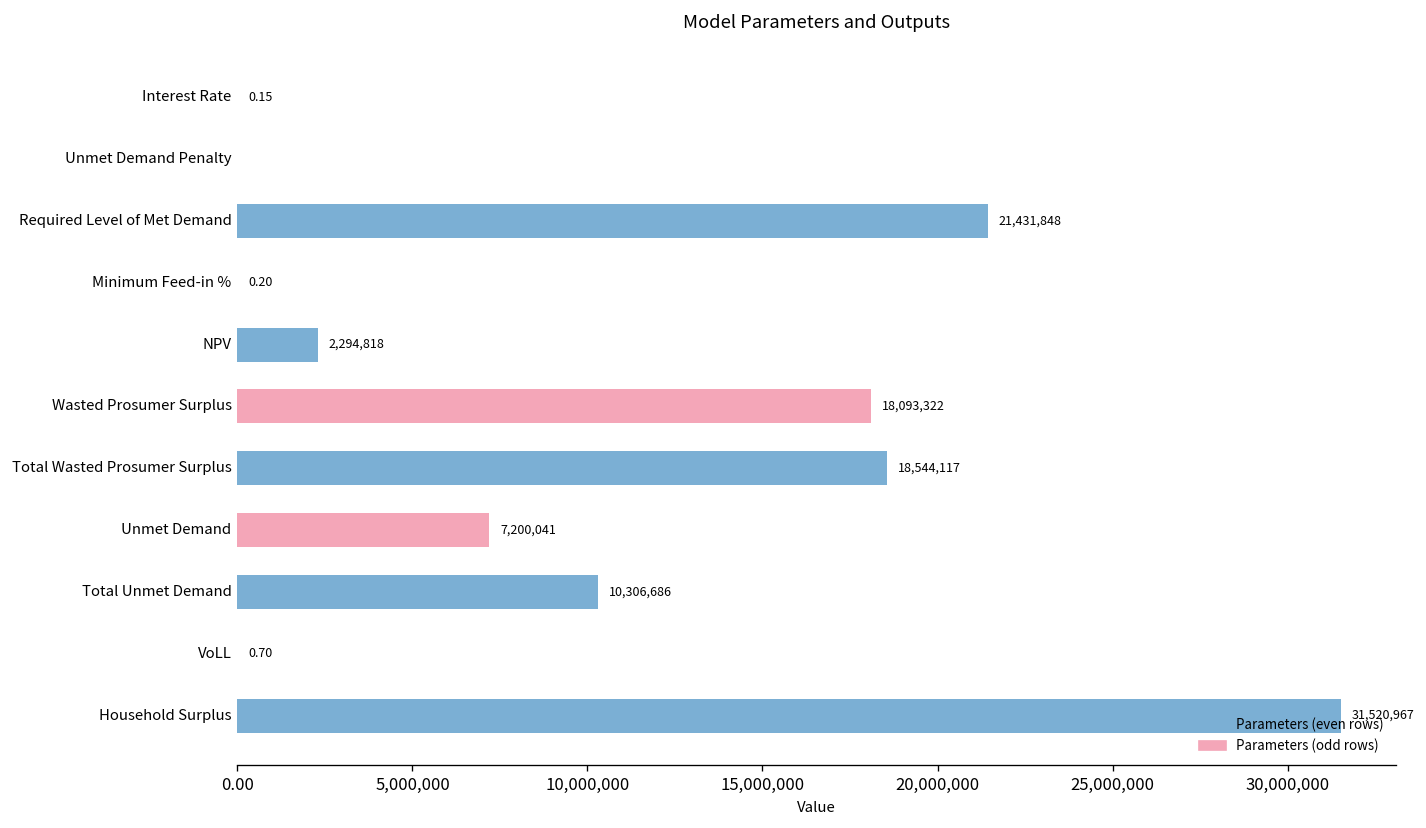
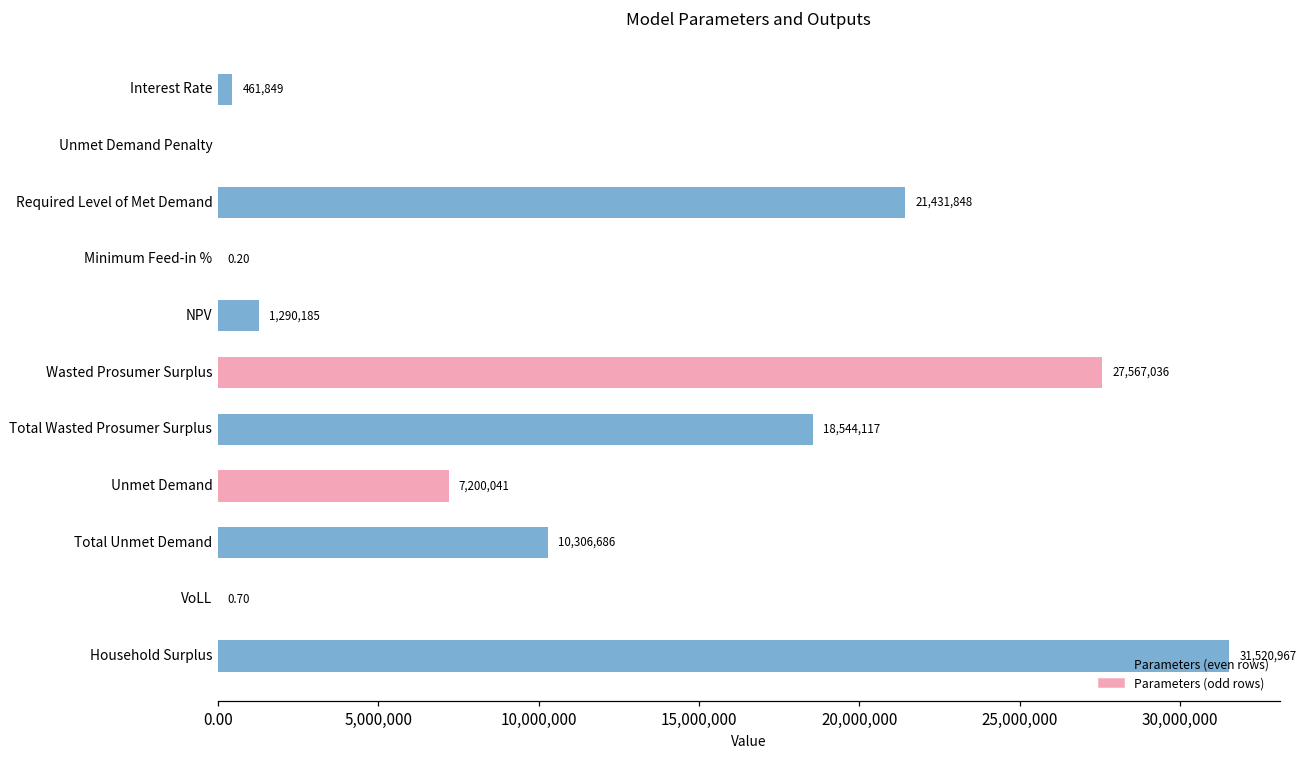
  {
-   "Interest Rate": "0.15",
+   "Interest Rate": "461,849",
    "Required Level of Met Demand": "21,431,848",
    "Minimum Feed-in %": "0.20",
-   "NPV": "2,294,818",
-   "Wasted Prosumer Surplus": "18,093,322",
+   "NPV": "1,290,185",
+   "Wasted Prosumer Surplus": "27,567,036",
    "Total Wasted Prosumer Surplus": "18,544,117",
    "Unmet Demand": "7,200,041",
    "Total Unmet Demand": "10,306,686",
    "VoLL": "0.70",
    "Household Surplus": "31,520,967"
  }
